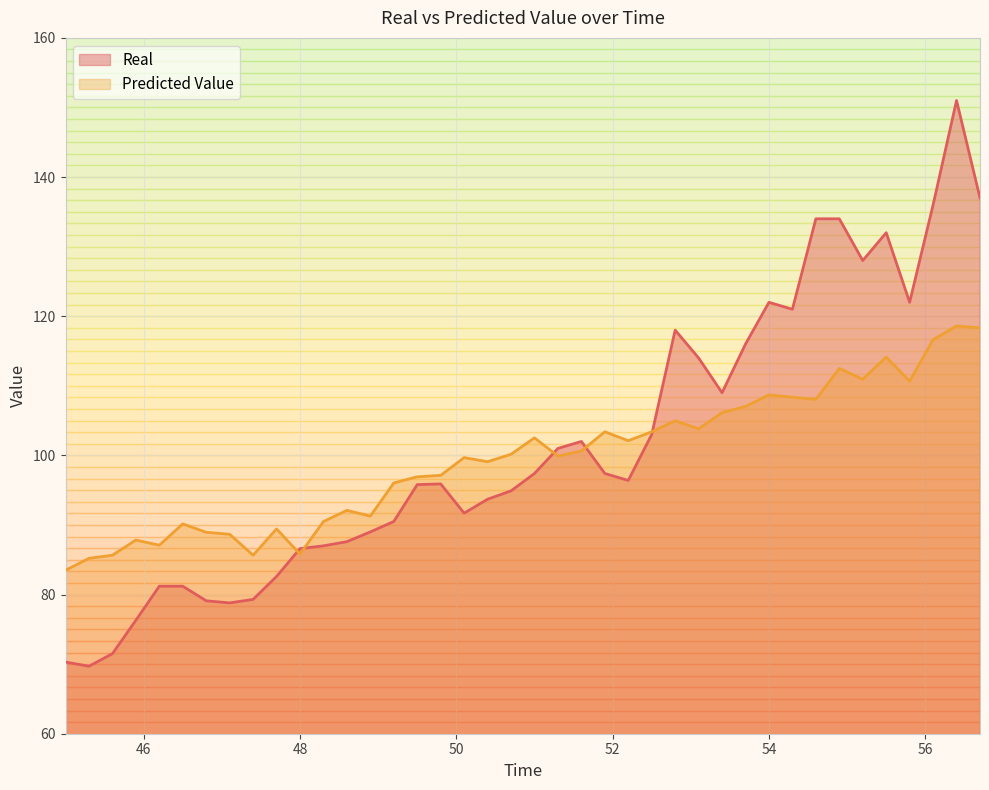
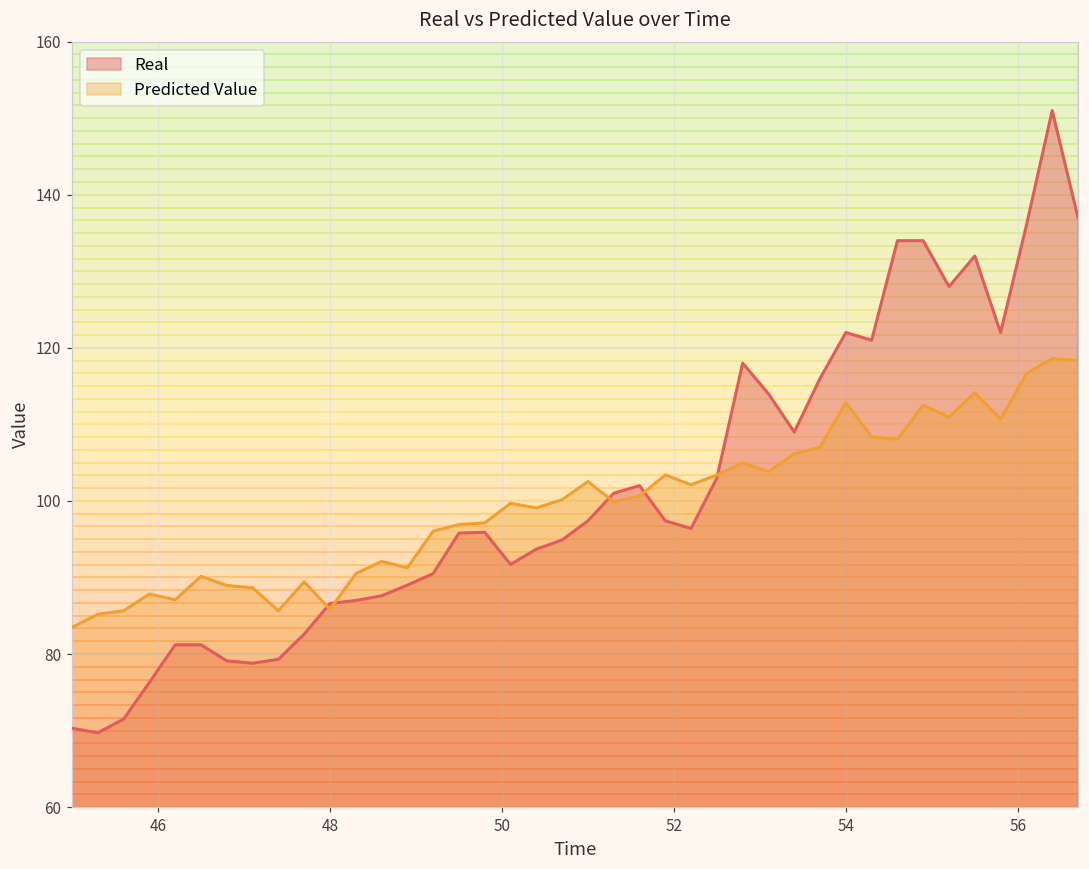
  {
    "Real": {
      "48": 87,
      "54": 122
    },
    "Predicted Value": {
      "48": 86,
-     "54": 109
+     "54": 113
    }
  }
